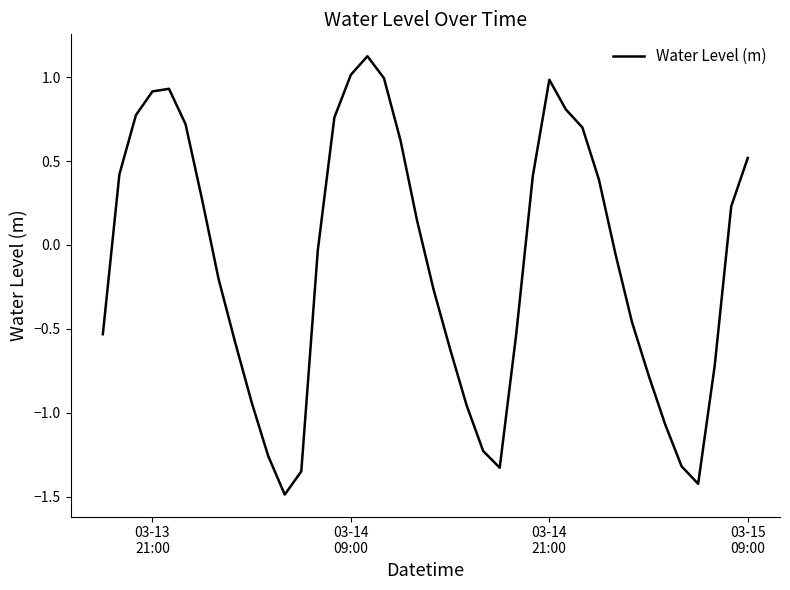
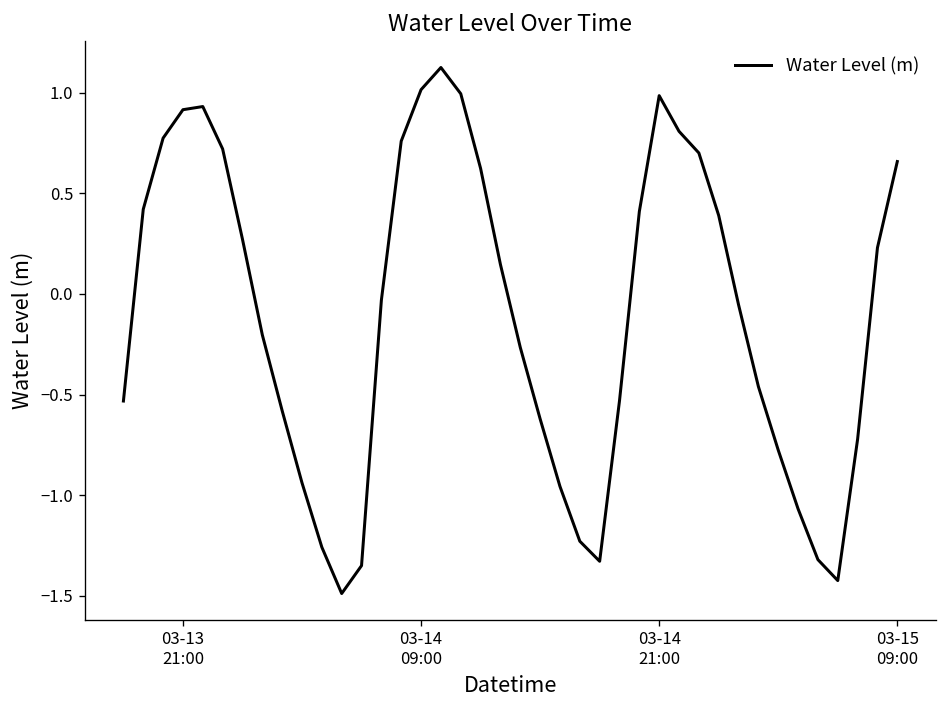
  {
    "03-13 21:00": 0.92,
    "03-14 09:00": 1.01,
    "03-14 21:00": 0.98,
-   "03-15 09:00": 0.52
+   "03-15 09:00": 0.66
  }
